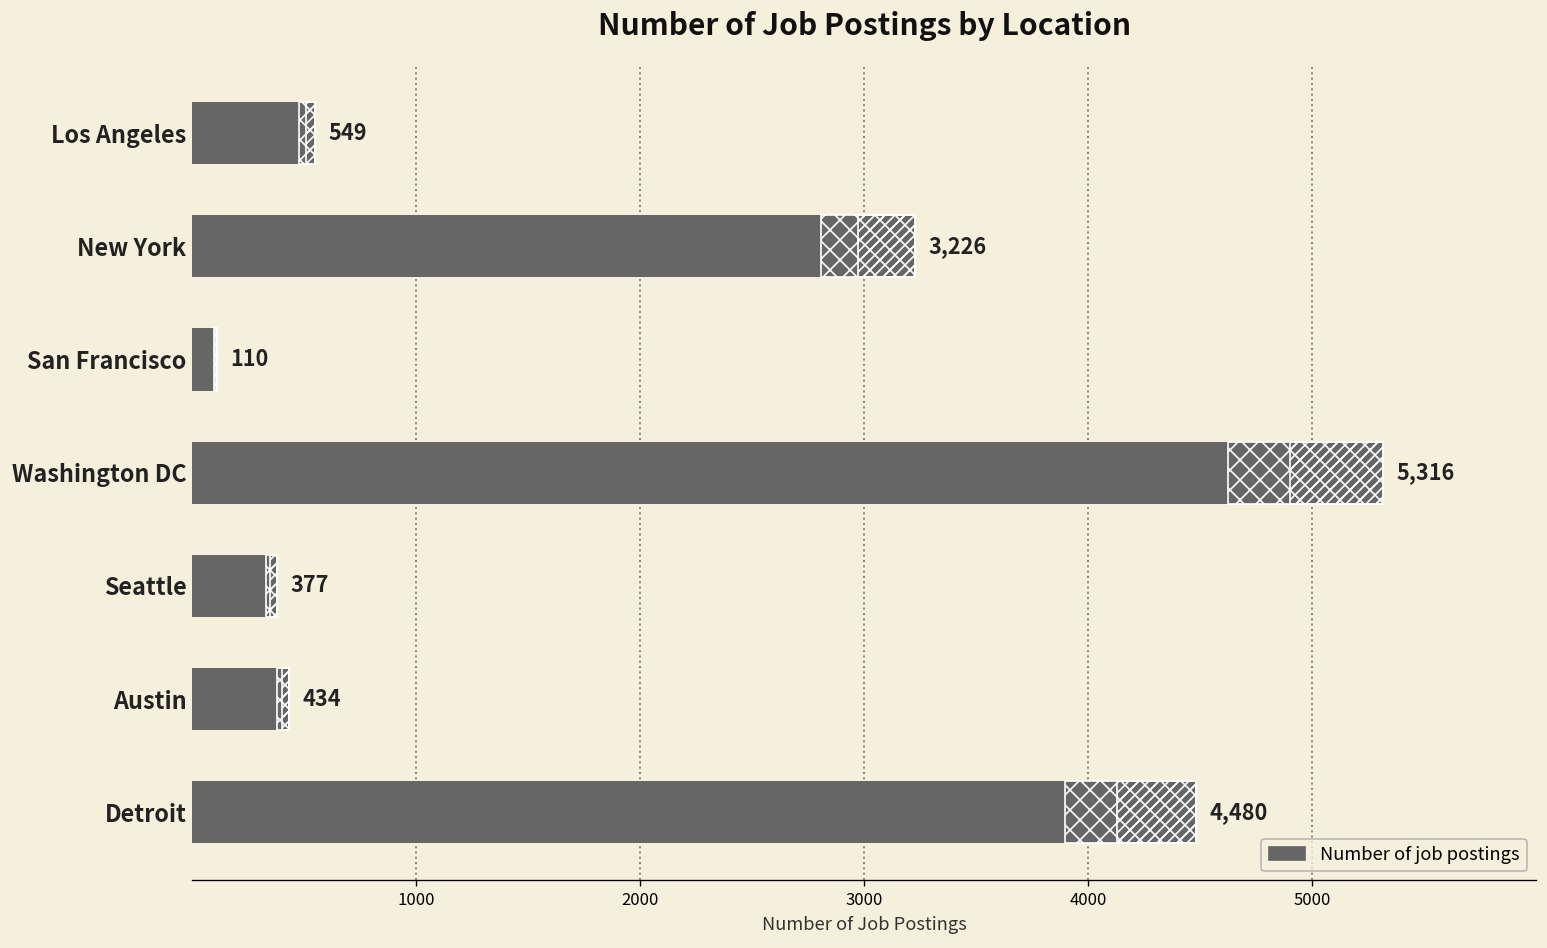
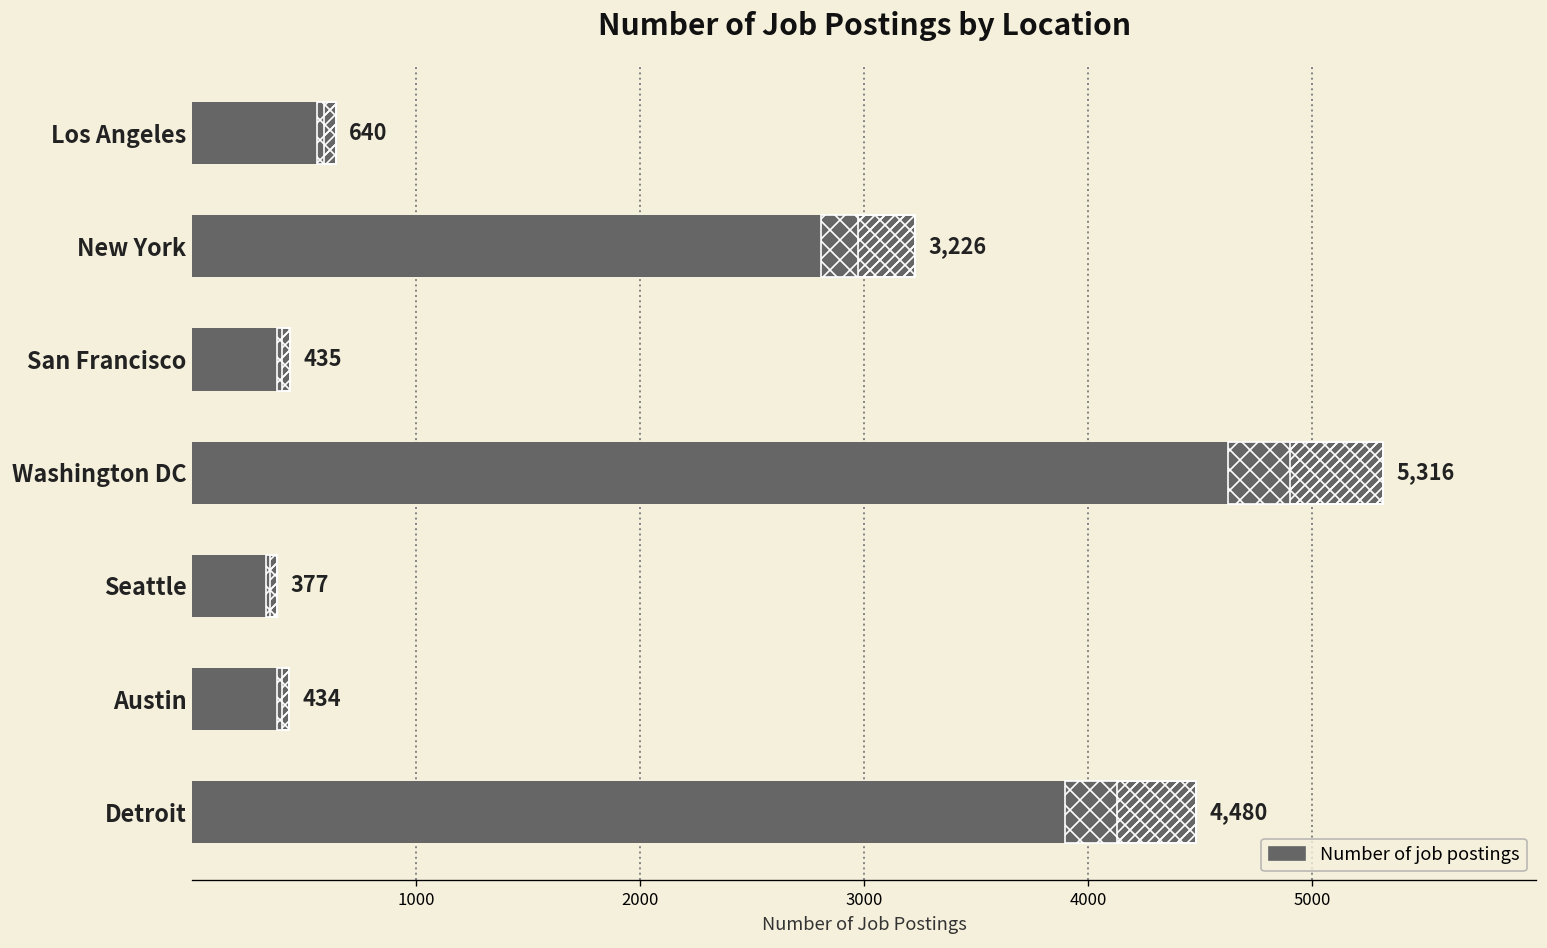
  {
-   "Los Angeles": "549",
+   "Los Angeles": "640",
    "New York": "3,226",
-   "San Francisco": "110",
+   "San Francisco": "435",
    "Washington DC": "5,316",
    "Seattle": "377",
    "Austin": "434",
    "Detroit": "4,480"
  }
